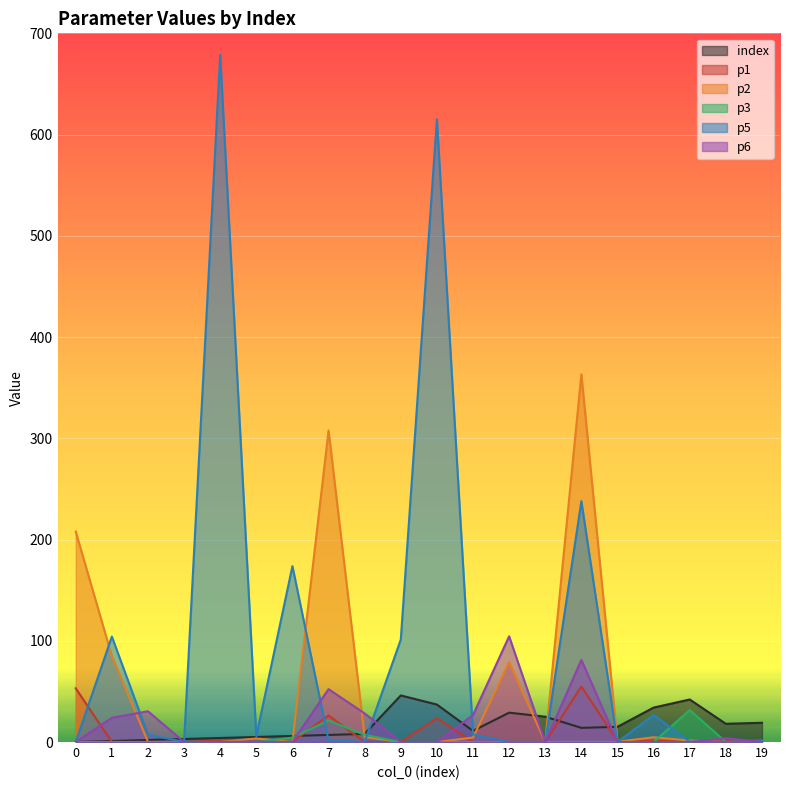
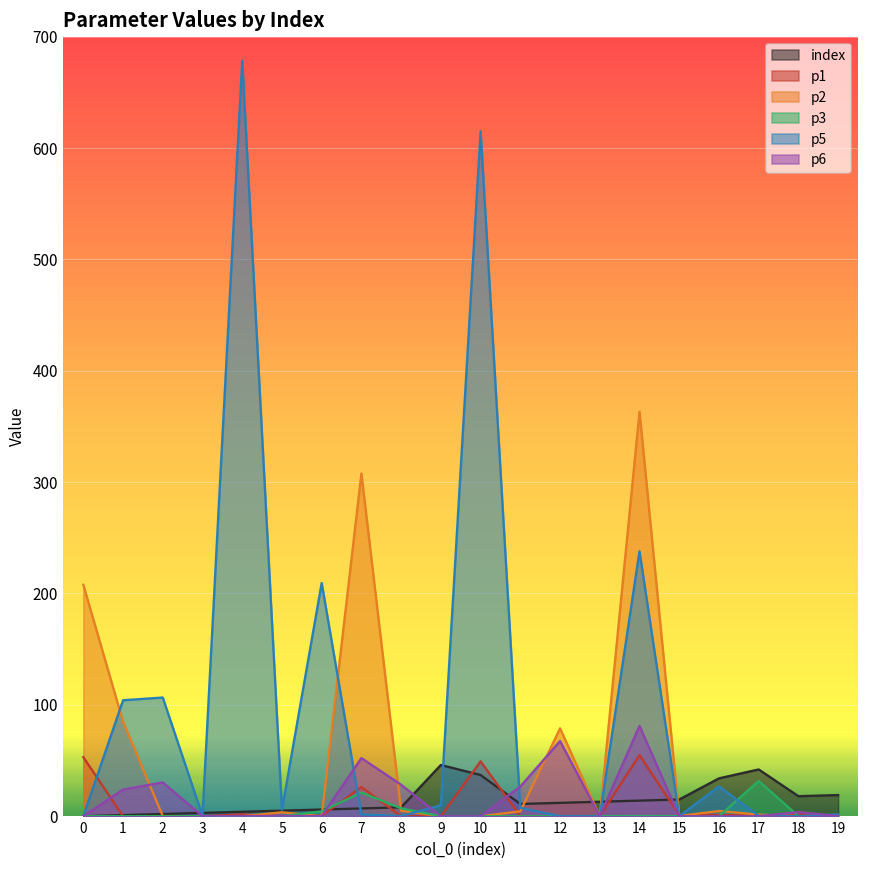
  {
    "index": {
      "3": 3,
      "7": 7,
      "9": 46,
      "10": 37,
      "11": 11,
-     "12": 29,
-     "13": 25,
+     "12": 12,
+     "13": 13,
      "14": 14,
      "15": 15,
      "16": 34,
      "17": 42,
      "18": 18,
      "19": 19
    },
    "p1": {
      "0": 53,
      "7": 26,
-     "10": 24,
+     "10": 49,
      "14": 55
    },
    "p2": {
      "0": 208,
      "1": 85,
      "7": 308,
      "11": 4,
      "12": 79,
      "14": 363,
      "16": 5
    },
    "p3": {
      "7": 21,
      "14": 0,
      "17": 32
    },
    "p5": {
      "1": 104,
-     "2": 7,
+     "2": 107,
      "4": 679,
-     "6": 174,
+     "6": 209,
      "7": 2,
-     "9": 101,
+     "9": 10,
      "10": 615,
      "11": 7,
      "14": 238,
      "16": 27
    },
    "p6": {
      "1": 24,
      "2": 30,
      "7": 52,
      "8": 28,
      "11": 27,
-     "12": 104,
+     "12": 67,
      "14": 81
    }
  }
